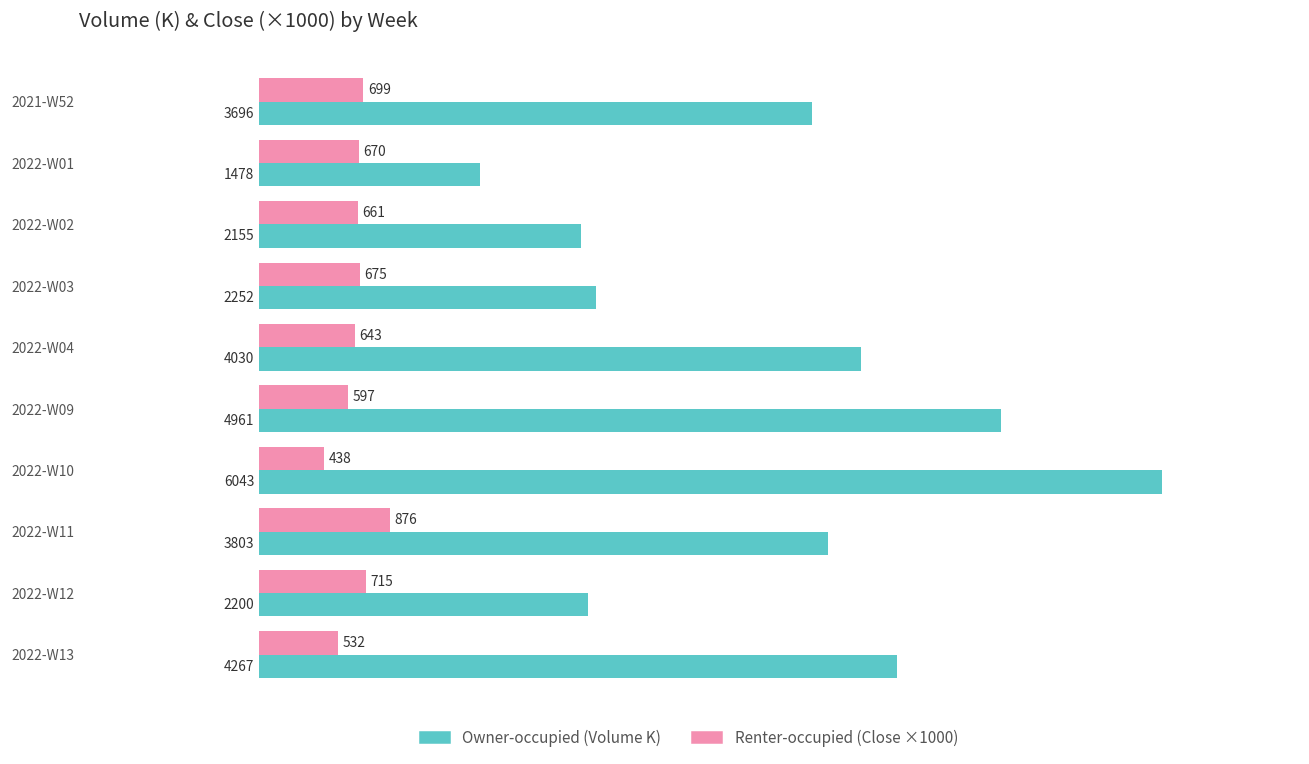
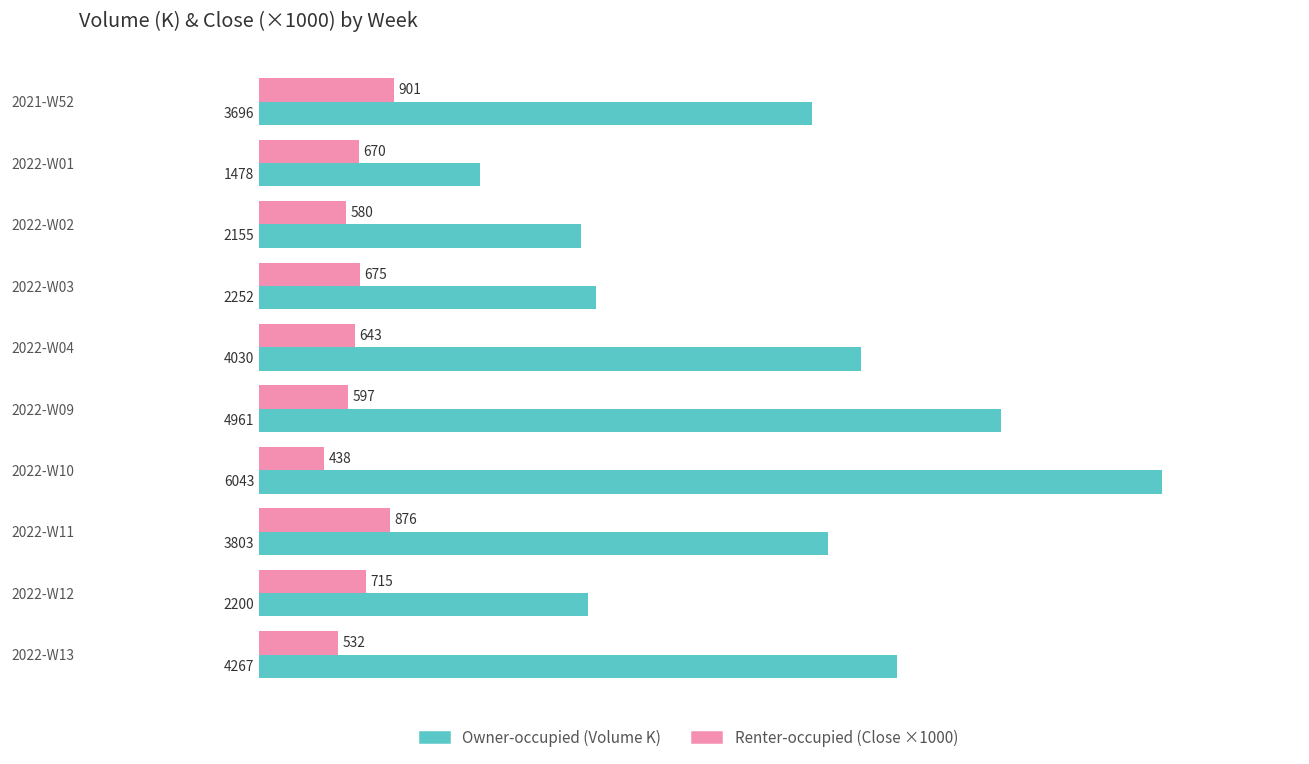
  {
    "Renter-occupied (Close ×1000)": {
-     "2021-W52": 699,
+     "2021-W52": 901,
      "2022-W01": 670,
-     "2022-W02": 661,
+     "2022-W02": 580,
      "2022-W03": 675,
      "2022-W04": 643,
      "2022-W09": 597,
      "2022-W10": 438,
      "2022-W11": 876,
      "2022-W12": 715,
      "2022-W13": 532
    }
  }
